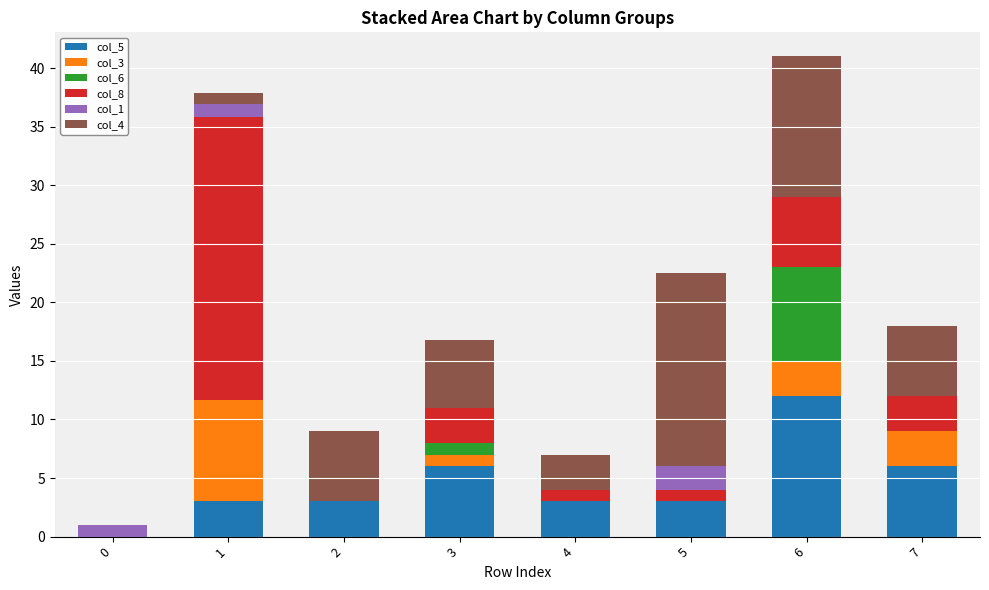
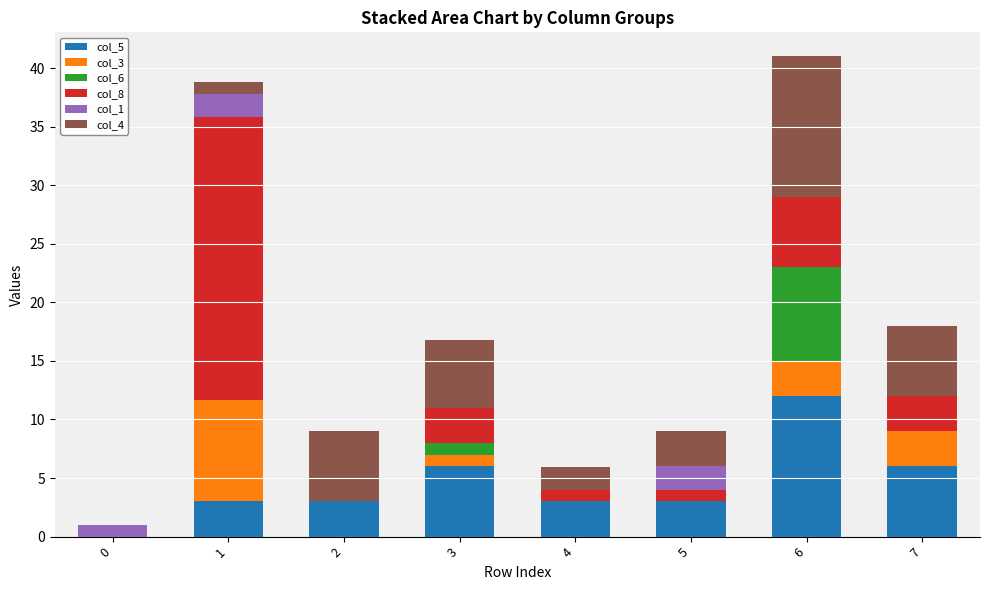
  {
    "col_5": {
      "0": 0.0,
      "1": 3.0,
      "2": 3.0,
      "3": 6.0,
      "4": 3.0,
      "5": 3.0,
      "6": 12.0,
      "7": 6.0
    },
    "col_3": {
      "0": 0.0,
      "1": 8.7,
      "2": 0.0,
      "3": 1.0,
      "4": 0.0,
      "5": 0.0,
      "6": 3.0,
      "7": 3.0
    },
    "col_6": {
      "0": 0.0,
      "1": 0.0,
      "2": 0.0,
      "3": 1.0,
      "4": 0.0,
      "5": 0.0,
      "6": 8.0,
      "7": 0.0
    },
    "col_8": {
      "0": 0.0,
      "1": 24.1,
      "2": 0.0,
      "3": 3.0,
      "4": 1.0,
      "5": 1.0,
      "6": 6.0,
      "7": 3.0
    },
    "col_1": {
      "0": 1.0,
-     "1": 1.1,
+     "1": 2.0,
      "2": 0.0,
      "3": 0.0,
      "4": 0.0,
      "5": 2.0,
      "6": 0.0,
      "7": 0.0
    },
    "col_4": {
      "0": 0.0,
      "1": 1.0,
      "2": 6.0,
      "3": 5.8,
-     "4": 3.0,
-     "5": 16.5,
+     "4": 1.9,
+     "5": 3.0,
      "6": 12.0,
      "7": 6.0
    }
  }
